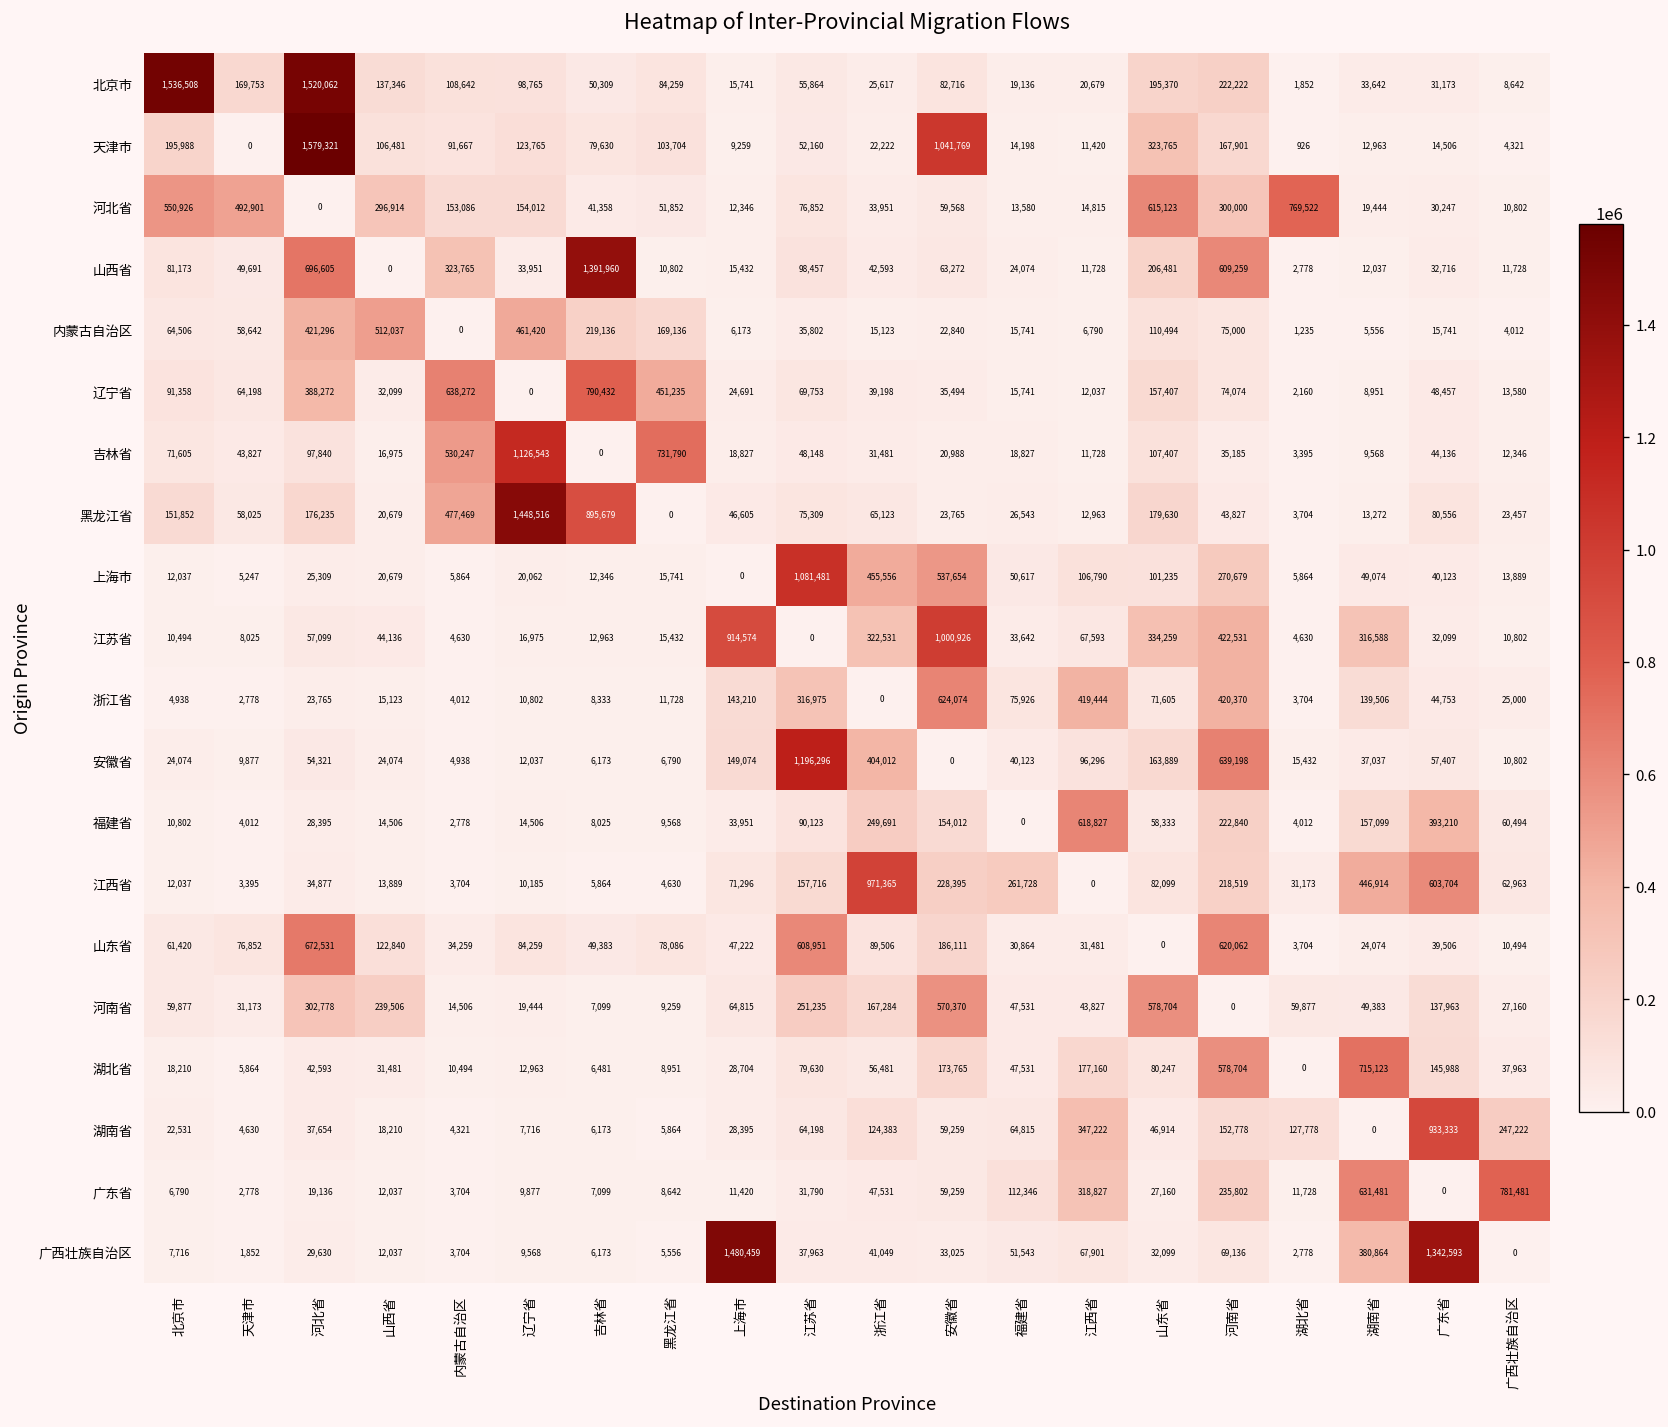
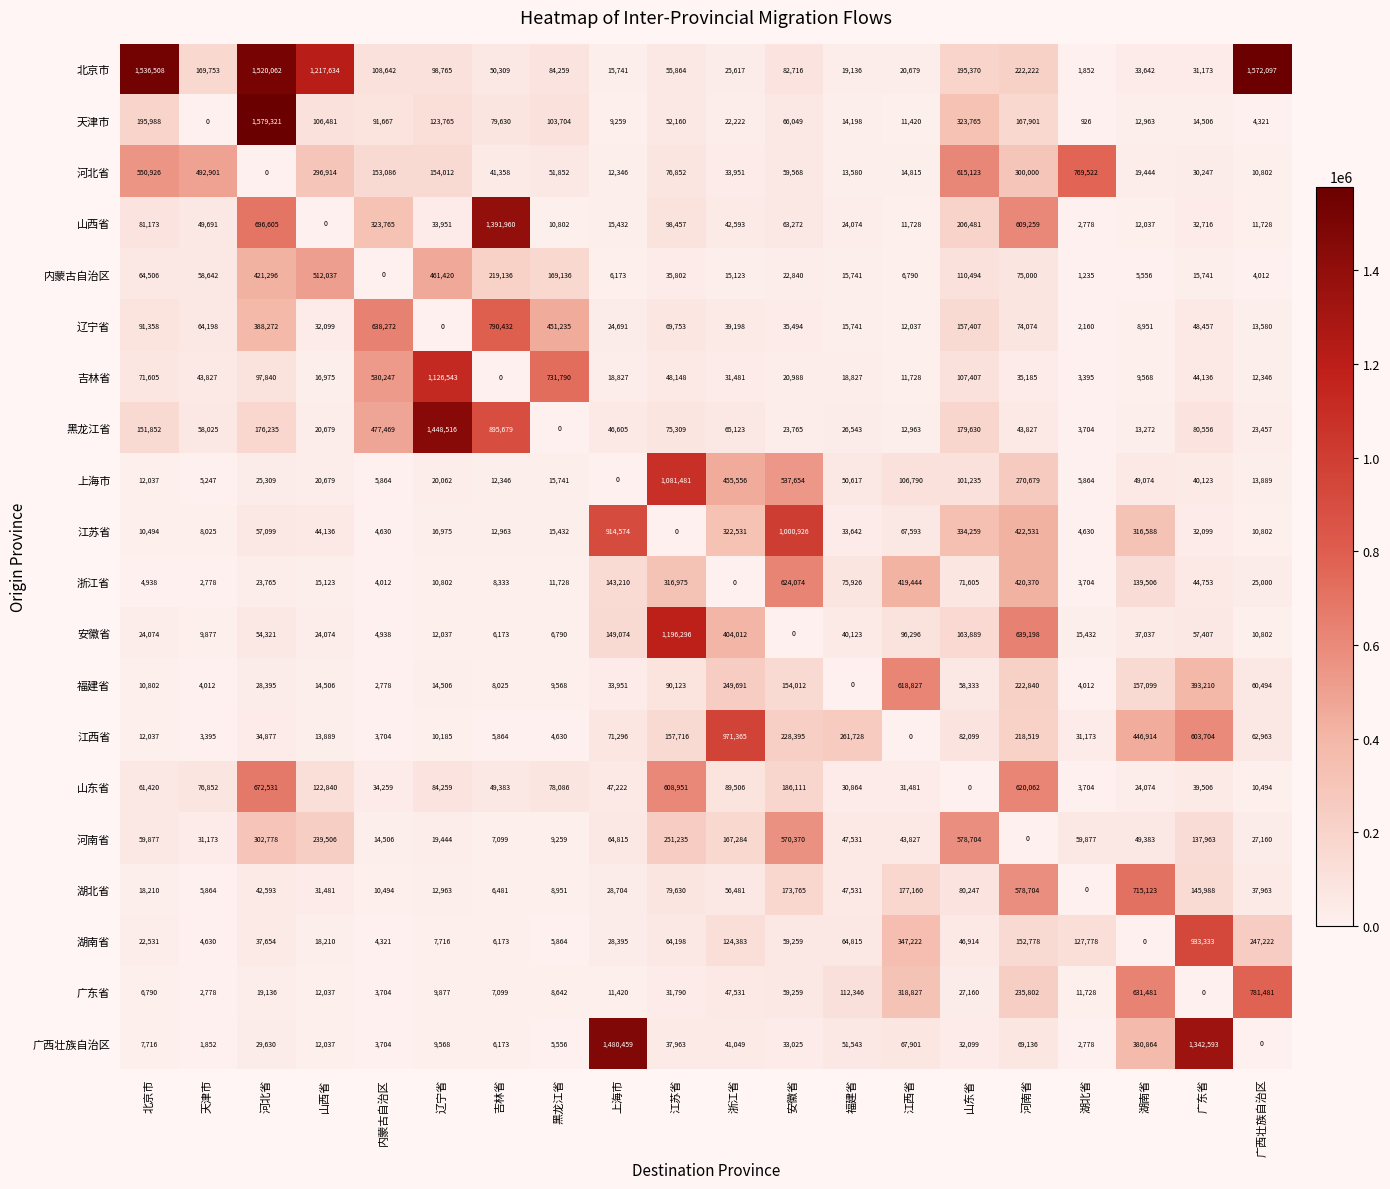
  {
    "北京市": {
      "北京市": "1,536,508",
      "天津市": "169,753",
      "河北省": "1,520,062",
-     "山西省": "137,346",
+     "山西省": "1,217,634",
      "内蒙古自治区": "108,642",
      "辽宁省": "98,765",
      "吉林省": "50,309",
      "黑龙江省": "84,259",
      "上海市": "15,741",
      "江苏省": "55,864",
      "浙江省": "25,617",
      "安徽省": "82,716",
      "福建省": "19,136",
      "江西省": "20,679",
      "山东省": "195,370",
      "河南省": "222,222",
      "湖北省": "1,852",
      "湖南省": "33,642",
      "广东省": "31,173",
-     "广西壮族自治区": "8,642"
+     "广西壮族自治区": "1,572,097"
    },
    "天津市": {
      "北京市": "195,988",
      "天津市": "0",
      "河北省": "1,579,321",
      "山西省": "106,481",
      "内蒙古自治区": "91,667",
      "辽宁省": "123,765",
      "吉林省": "79,630",
      "黑龙江省": "103,704",
      "上海市": "9,259",
      "江苏省": "52,160",
      "浙江省": "22,222",
-     "安徽省": "1,041,769",
+     "安徽省": "66,049",
      "福建省": "14,198",
      "江西省": "11,420",
      "山东省": "323,765",
      "河南省": "167,901",
      "湖北省": "926",
      "湖南省": "12,963",
      "广东省": "14,506",
      "广西壮族自治区": "4,321"
    }
  }
